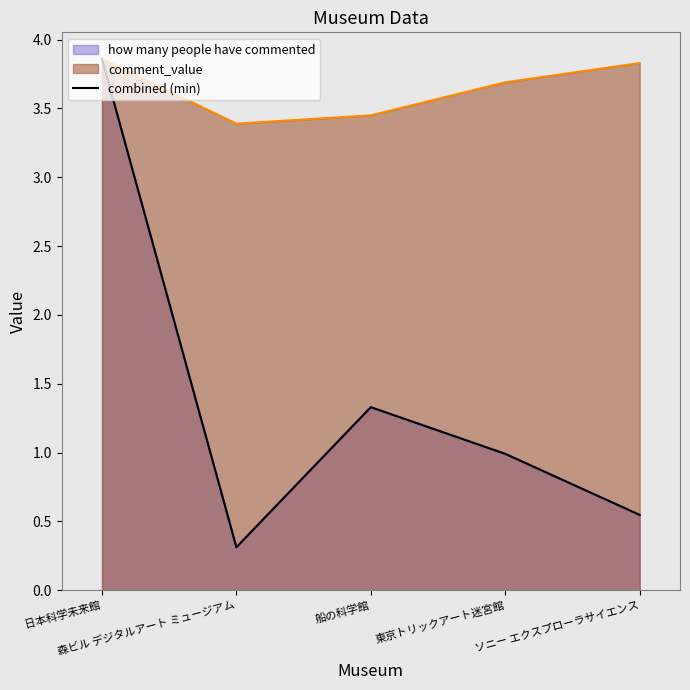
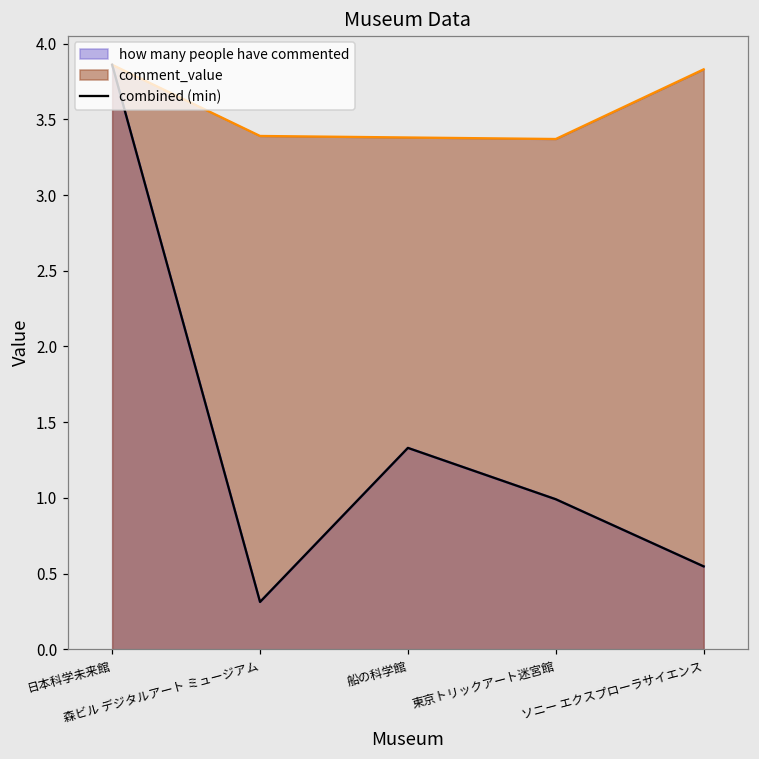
  {
    "how many people have commented": {
      "森ビル デジタルアート ミュージアム": 0.31,
      "船の科学館": 1.33,
      "東京トリックアート迷宮館": 0.99,
      "ソニー エクスプローラサイエンス": 0.55
    },
    "comment_value": {
      "森ビル デジタルアート ミュージアム": 3.39,
-     "船の科学館": 3.45,
-     "東京トリックアート迷宮館": 3.69,
+     "船の科学館": 3.38,
+     "東京トリックアート迷宮館": 3.37,
      "ソニー エクスプローラサイエンス": 3.83
    }
  }
